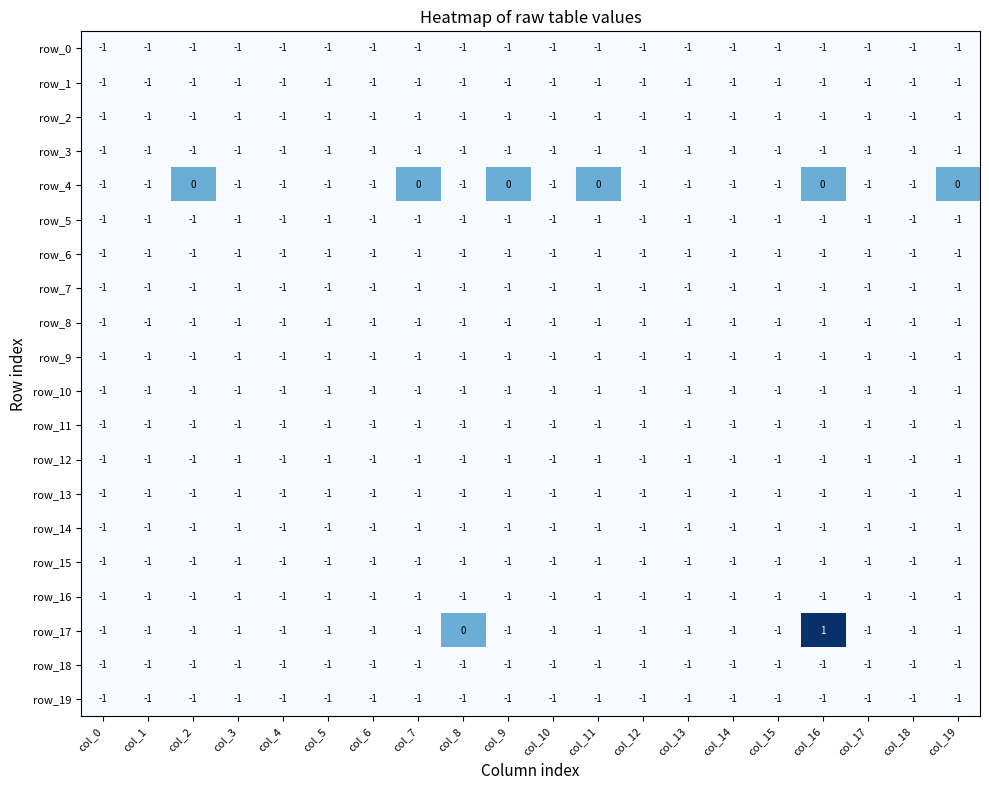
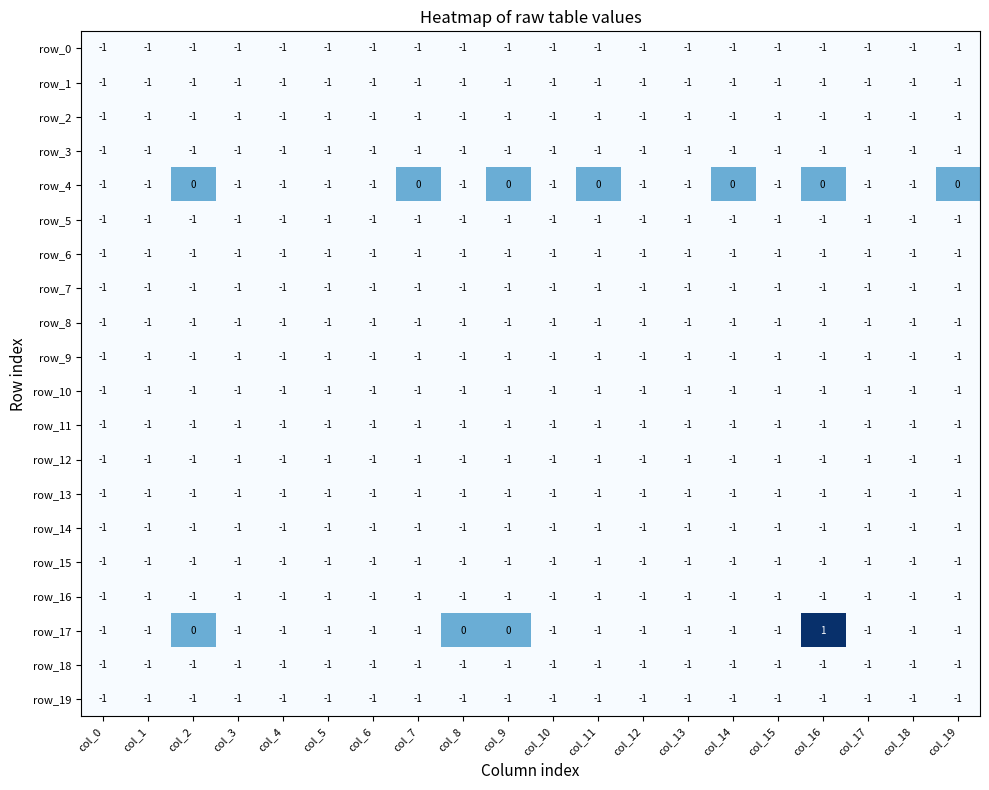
  {
    "row_4": {
      "col_0": -1,
      "col_1": -1,
      "col_2": 0,
      "col_3": -1,
      "col_4": -1,
      "col_5": -1,
      "col_6": -1,
      "col_7": 0,
      "col_8": -1,
      "col_9": 0,
      "col_10": -1,
      "col_11": 0,
      "col_12": -1,
      "col_13": -1,
-     "col_14": -1,
+     "col_14": 0,
      "col_15": -1,
      "col_16": 0,
      "col_17": -1,
      "col_18": -1,
      "col_19": 0
    },
    "row_17": {
      "col_0": -1,
      "col_1": -1,
-     "col_2": -1,
+     "col_2": 0,
      "col_3": -1,
      "col_4": -1,
      "col_5": -1,
      "col_6": -1,
      "col_7": -1,
      "col_8": 0,
-     "col_9": -1,
+     "col_9": 0,
      "col_10": -1,
      "col_11": -1,
      "col_12": -1,
      "col_13": -1,
      "col_14": -1,
      "col_15": -1,
      "col_16": 1,
      "col_17": -1,
      "col_18": -1,
      "col_19": -1
    }
  }
